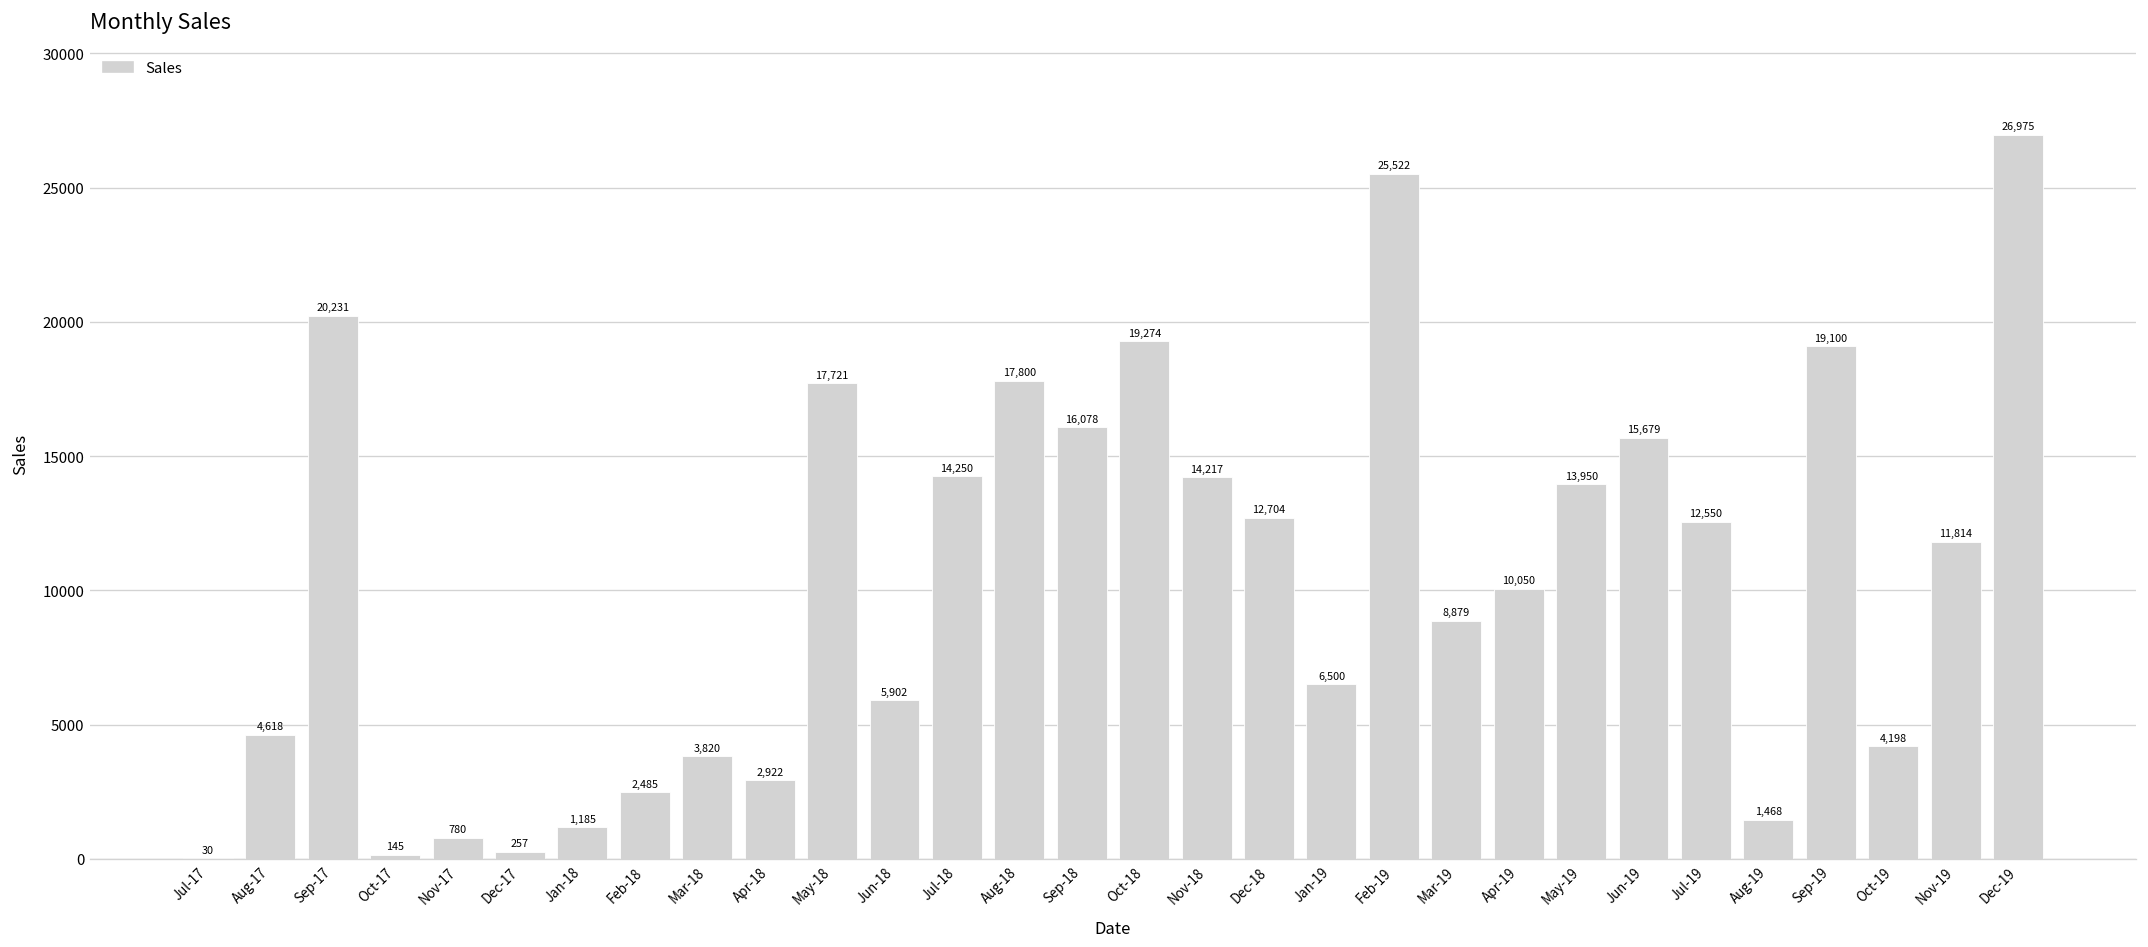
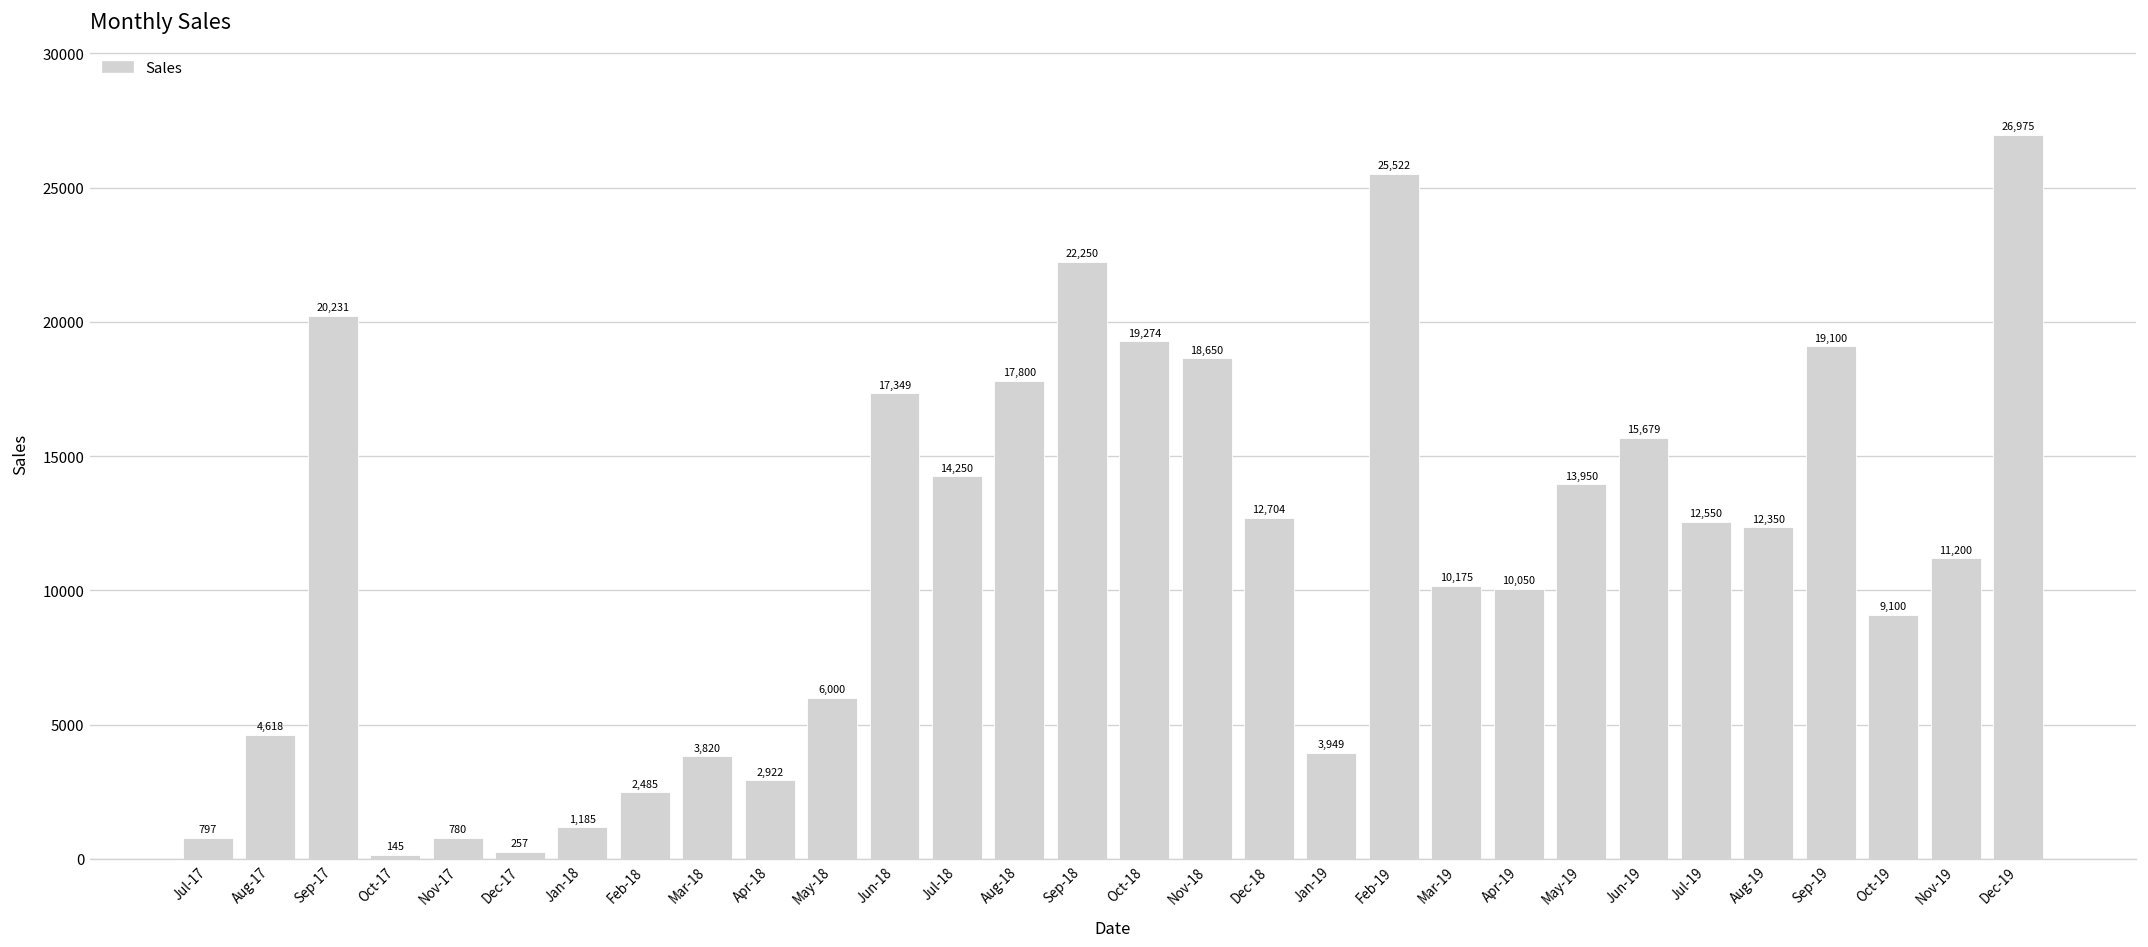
  {
-   "Jul-17": "30",
+   "Jul-17": "797",
    "Aug-17": "4,618",
    "Sep-17": "20,231",
    "Oct-17": "145",
    "Nov-17": "780",
    "Dec-17": "257",
    "Jan-18": "1,185",
    "Feb-18": "2,485",
    "Mar-18": "3,820",
    "Apr-18": "2,922",
-   "May-18": "17,721",
-   "Jun-18": "5,902",
+   "May-18": "6,000",
+   "Jun-18": "17,349",
    "Jul-18": "14,250",
    "Aug-18": "17,800",
-   "Sep-18": "16,078",
+   "Sep-18": "22,250",
    "Oct-18": "19,274",
-   "Nov-18": "14,217",
+   "Nov-18": "18,650",
    "Dec-18": "12,704",
-   "Jan-19": "6,500",
+   "Jan-19": "3,949",
    "Feb-19": "25,522",
-   "Mar-19": "8,879",
+   "Mar-19": "10,175",
    "Apr-19": "10,050",
    "May-19": "13,950",
    "Jun-19": "15,679",
    "Jul-19": "12,550",
-   "Aug-19": "1,468",
+   "Aug-19": "12,350",
    "Sep-19": "19,100",
-   "Oct-19": "4,198",
-   "Nov-19": "11,814",
+   "Oct-19": "9,100",
+   "Nov-19": "11,200",
    "Dec-19": "26,975"
  }
